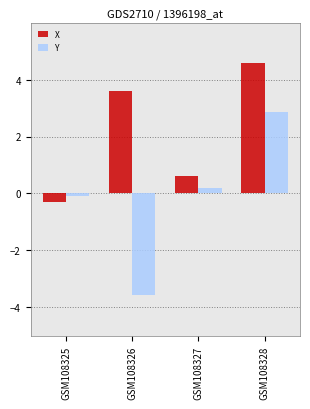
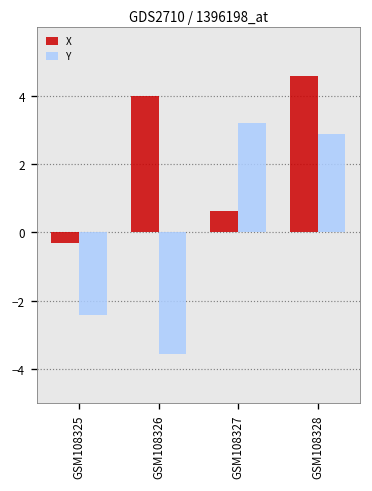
  {
    "X": {
      "GSM108325": -0.3,
-     "GSM108326": 3.6,
+     "GSM108326": 4.0,
      "GSM108327": 0.6,
      "GSM108328": 4.6
    },
    "Y": {
-     "GSM108325": -0.1,
+     "GSM108325": -2.4,
      "GSM108326": -3.6,
-     "GSM108327": 0.2,
+     "GSM108327": 3.2,
      "GSM108328": 2.9
    }
  }
